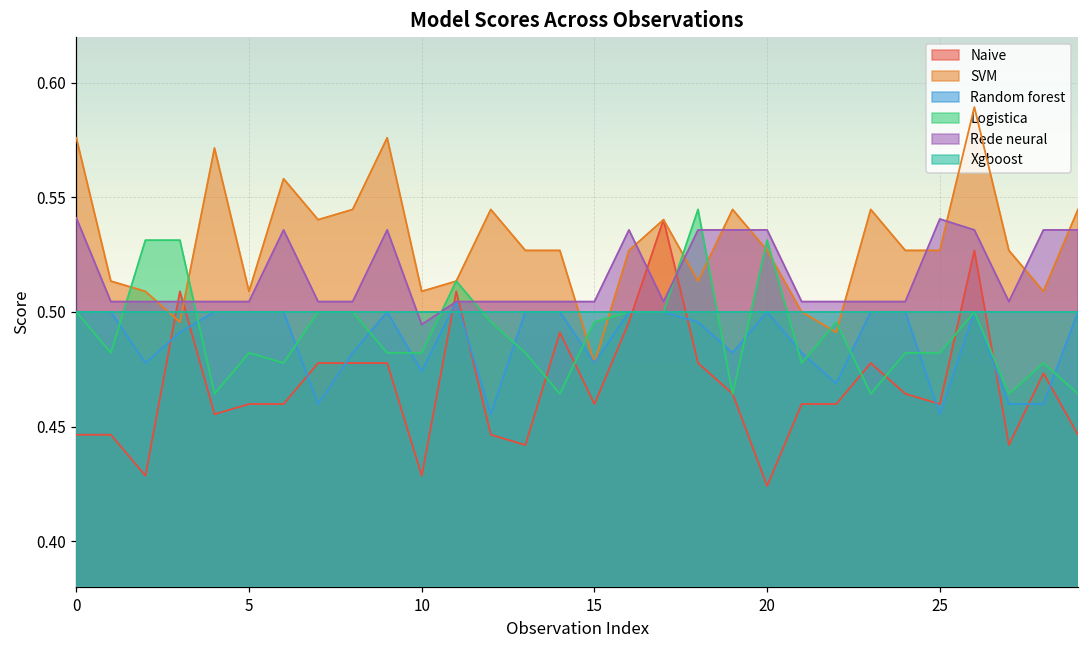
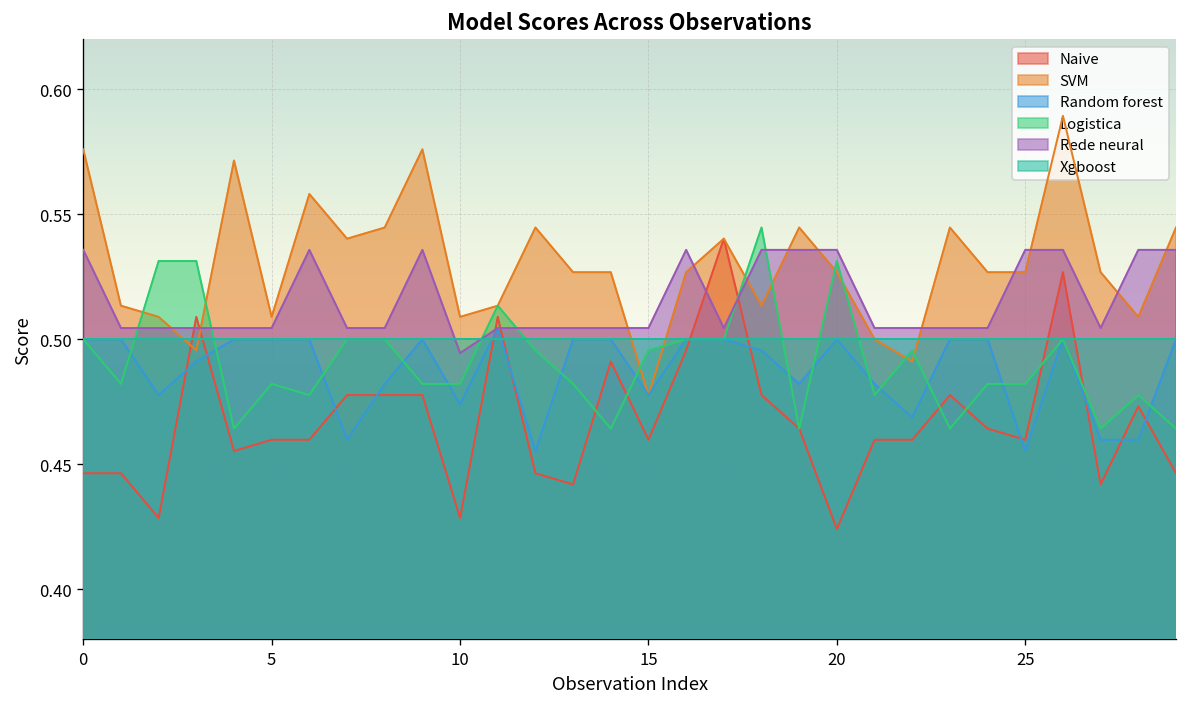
  {
    "Random forest": {
      "10": 0.474,
      "25": 0.455
    },
    "Rede neural": {
-     "0": 0.541,
+     "0": 0.536,
      "5": 0.504,
      "10": 0.494,
      "15": 0.504,
      "20": 0.536,
-     "25": 0.540
+     "25": 0.536
    }
  }
